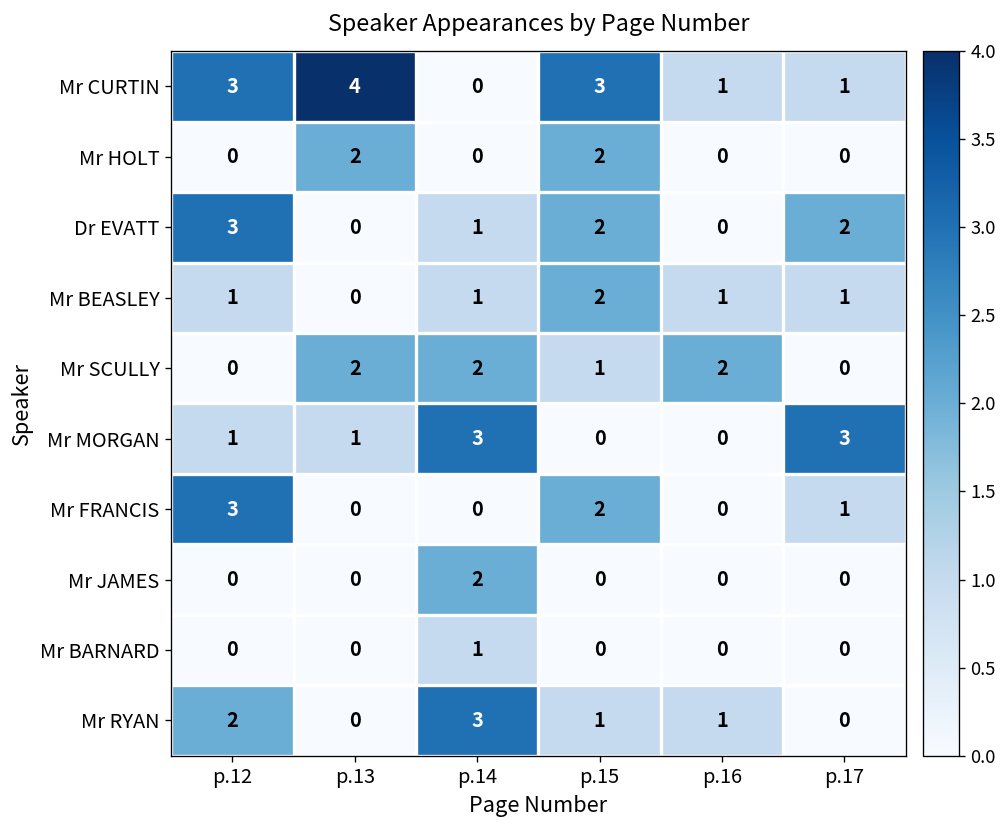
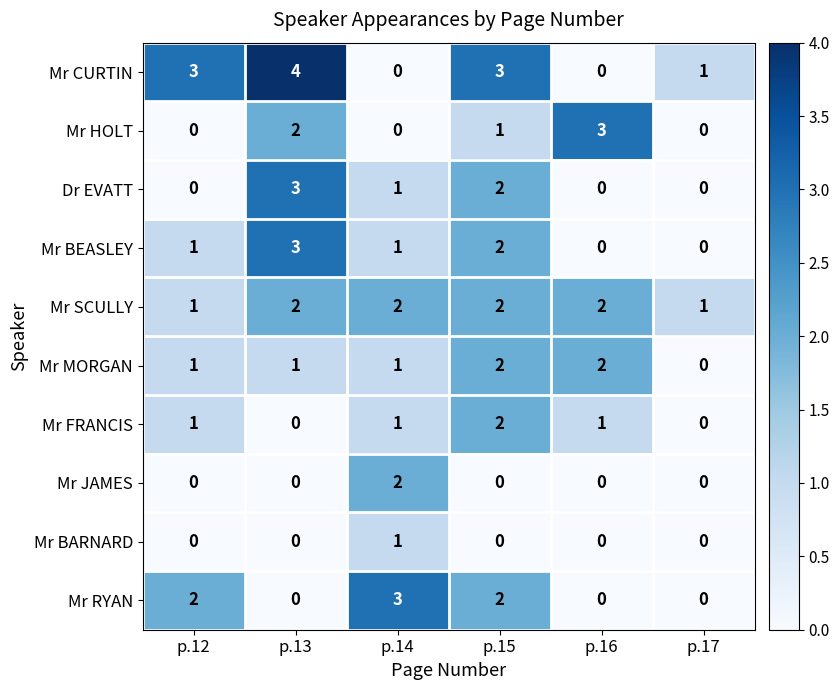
  {
    "Mr CURTIN": {
      "p.12": 3,
      "p.13": 4,
      "p.14": 0,
      "p.15": 3,
-     "p.16": 1,
+     "p.16": 0,
      "p.17": 1
    },
    "Mr HOLT": {
      "p.12": 0,
      "p.13": 2,
      "p.14": 0,
-     "p.15": 2,
-     "p.16": 0,
+     "p.15": 1,
+     "p.16": 3,
      "p.17": 0
    },
    "Dr EVATT": {
-     "p.12": 3,
-     "p.13": 0,
+     "p.12": 0,
+     "p.13": 3,
      "p.14": 1,
      "p.15": 2,
      "p.16": 0,
-     "p.17": 2
+     "p.17": 0
    },
    "Mr BEASLEY": {
      "p.12": 1,
-     "p.13": 0,
+     "p.13": 3,
      "p.14": 1,
      "p.15": 2,
-     "p.16": 1,
-     "p.17": 1
+     "p.16": 0,
+     "p.17": 0
    },
    "Mr SCULLY": {
-     "p.12": 0,
+     "p.12": 1,
      "p.13": 2,
      "p.14": 2,
-     "p.15": 1,
+     "p.15": 2,
      "p.16": 2,
-     "p.17": 0
+     "p.17": 1
    },
    "Mr MORGAN": {
      "p.12": 1,
      "p.13": 1,
-     "p.14": 3,
-     "p.15": 0,
-     "p.16": 0,
-     "p.17": 3
+     "p.14": 1,
+     "p.15": 2,
+     "p.16": 2,
+     "p.17": 0
    },
    "Mr FRANCIS": {
-     "p.12": 3,
+     "p.12": 1,
      "p.13": 0,
-     "p.14": 0,
+     "p.14": 1,
      "p.15": 2,
-     "p.16": 0,
-     "p.17": 1
+     "p.16": 1,
+     "p.17": 0
    },
    "Mr JAMES": {
      "p.12": 0,
      "p.13": 0,
      "p.14": 2,
      "p.15": 0,
      "p.16": 0,
      "p.17": 0
    },
    "Mr BARNARD": {
      "p.12": 0,
      "p.13": 0,
      "p.14": 1,
      "p.15": 0,
      "p.16": 0,
      "p.17": 0
    },
    "Mr RYAN": {
      "p.12": 2,
      "p.13": 0,
      "p.14": 3,
-     "p.15": 1,
-     "p.16": 1,
+     "p.15": 2,
+     "p.16": 0,
      "p.17": 0
    }
  }
